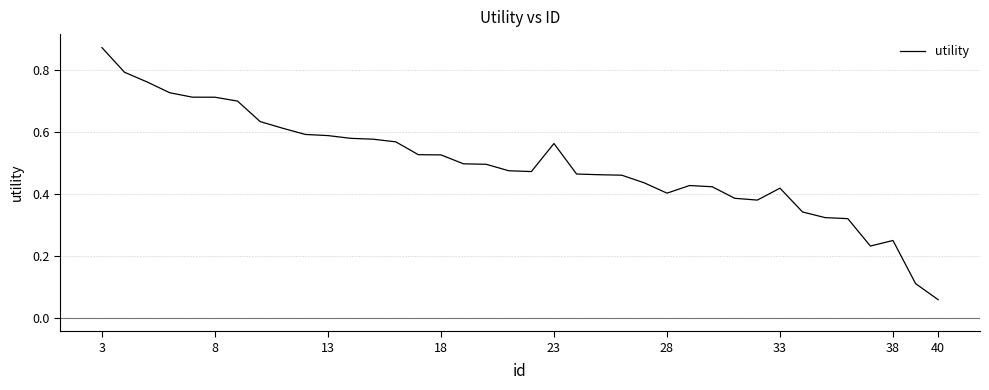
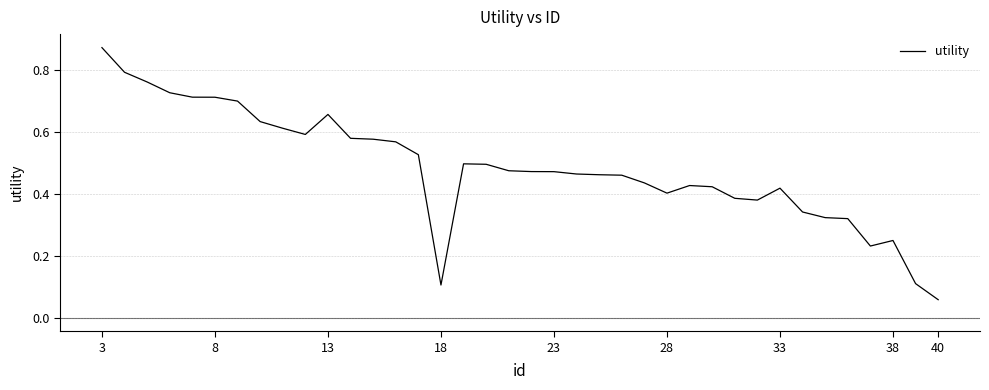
  {
    "3": 0.87,
    "8": 0.71,
-   "13": 0.59,
-   "18": 0.53,
-   "23": 0.56,
+   "13": 0.66,
+   "18": 0.11,
+   "23": 0.47,
    "28": 0.40,
    "33": 0.42,
    "38": 0.25,
    "40": 0.06
  }
